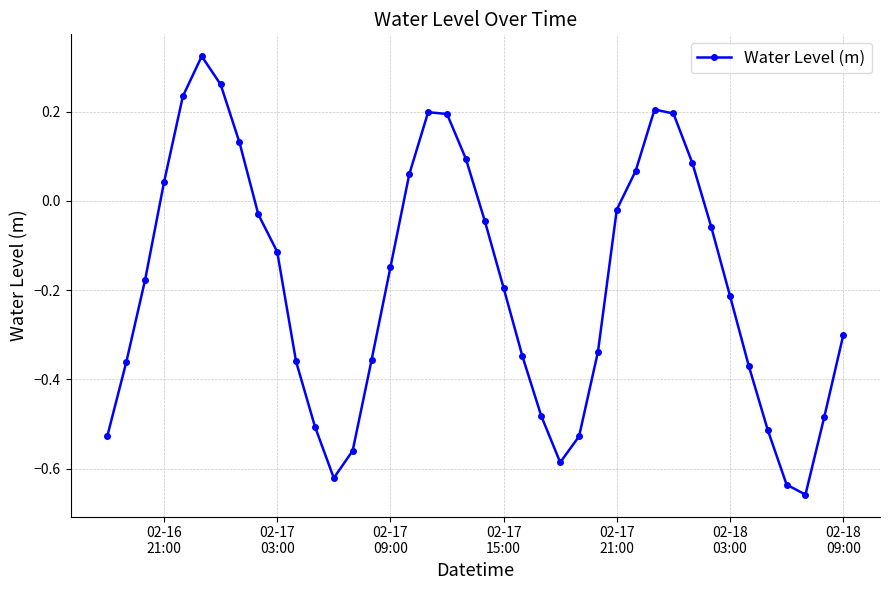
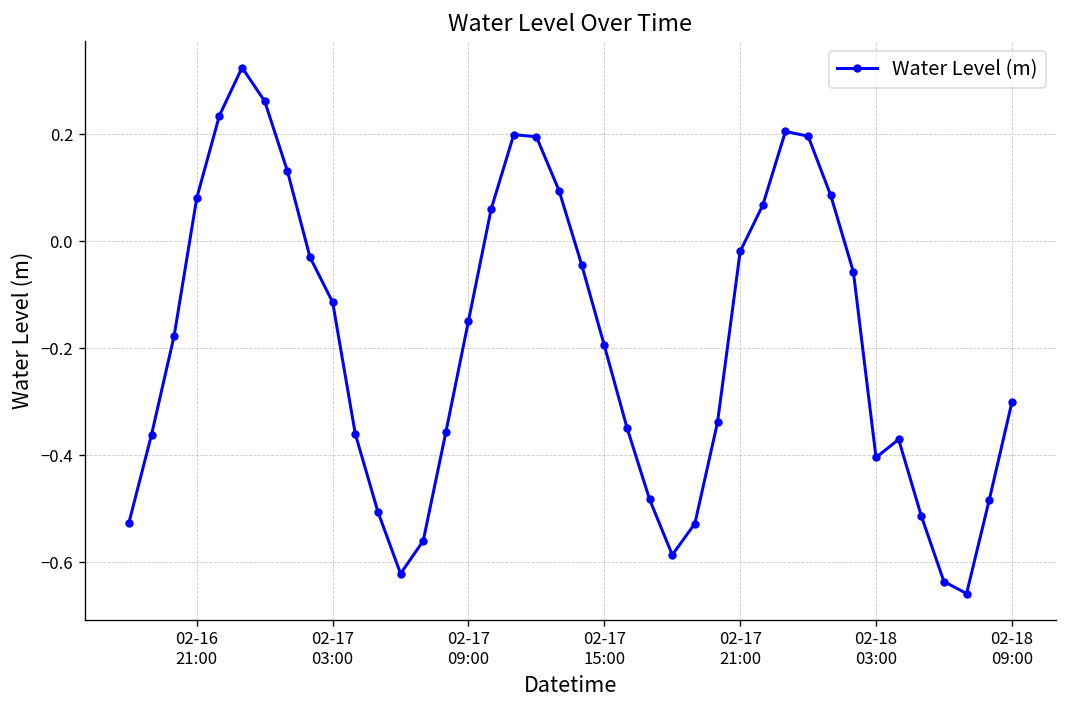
  {
-   "02-16 21:00": 0.04,
+   "02-16 21:00": 0.08,
    "02-17 03:00": -0.11,
    "02-17 09:00": -0.15,
    "02-17 15:00": -0.19,
    "02-17 21:00": -0.02,
-   "02-18 03:00": -0.21,
+   "02-18 03:00": -0.40,
    "02-18 09:00": -0.30
  }
